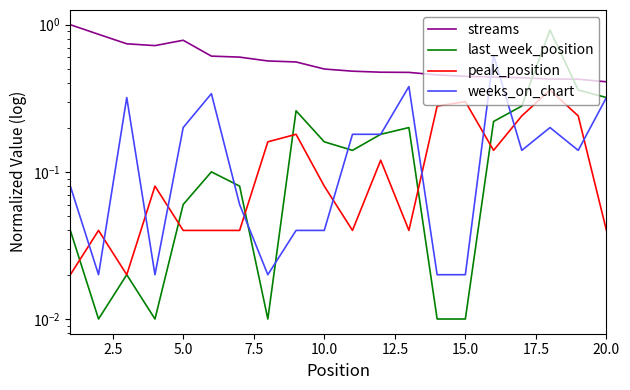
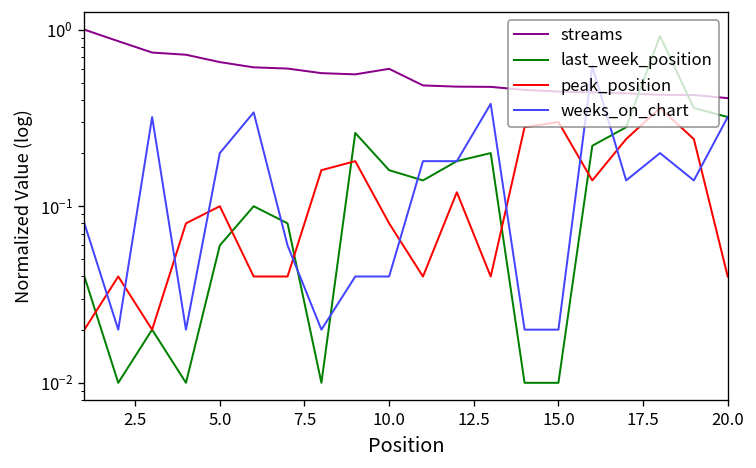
  {
    "streams": {
-     "5.0": 0.8,
-     "10.0": 0.50,
+     "5.0": 0.7,
+     "10.0": 0.60,
      "20.0": 0.41
    },
    "last_week_position": {
      "5.0": 0.060,
      "10.0": 0.16,
      "15.0": 0.010
    },
    "peak_position": {
-     "5.0": 0.040,
+     "5.0": 0.10,
      "10.0": 0.08,
      "20.0": 0.040
    },
    "weeks_on_chart": {
      "5.0": 0.20,
      "10.0": 0.040,
      "15.0": 0.020
    }
  }
